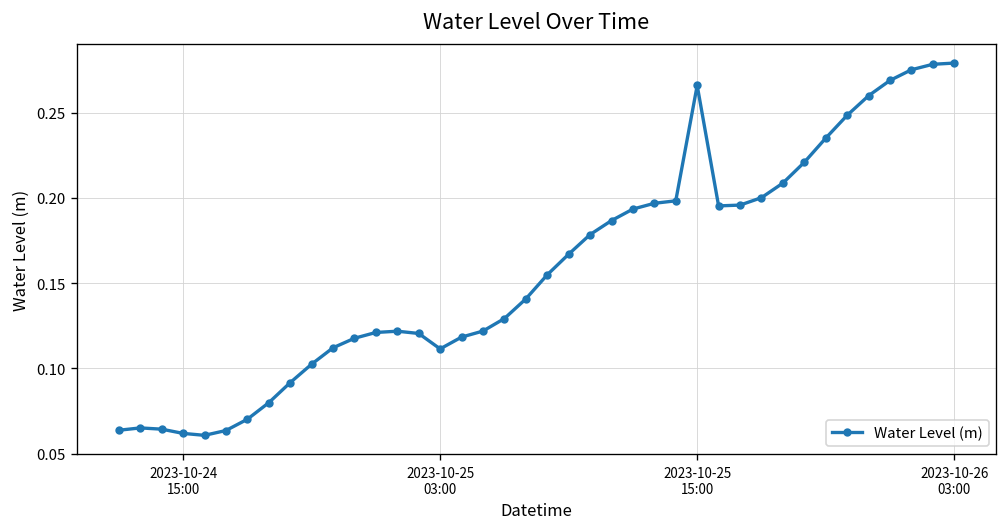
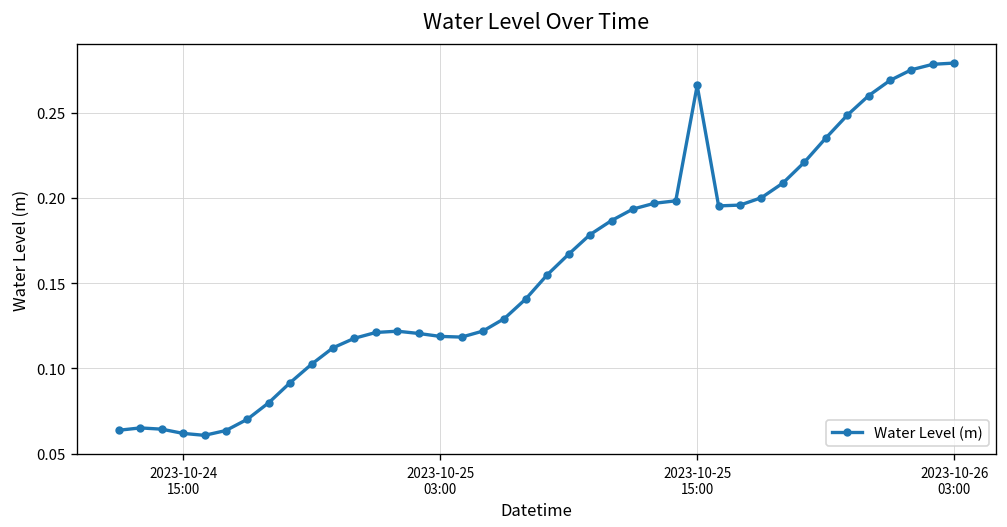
  {
    "2023-10-24 15:00": 0.062,
-   "2023-10-25 03:00": 0.111,
+   "2023-10-25 03:00": 0.119,
    "2023-10-25 15:00": 0.266,
    "2023-10-26 03:00": 0.279
  }
